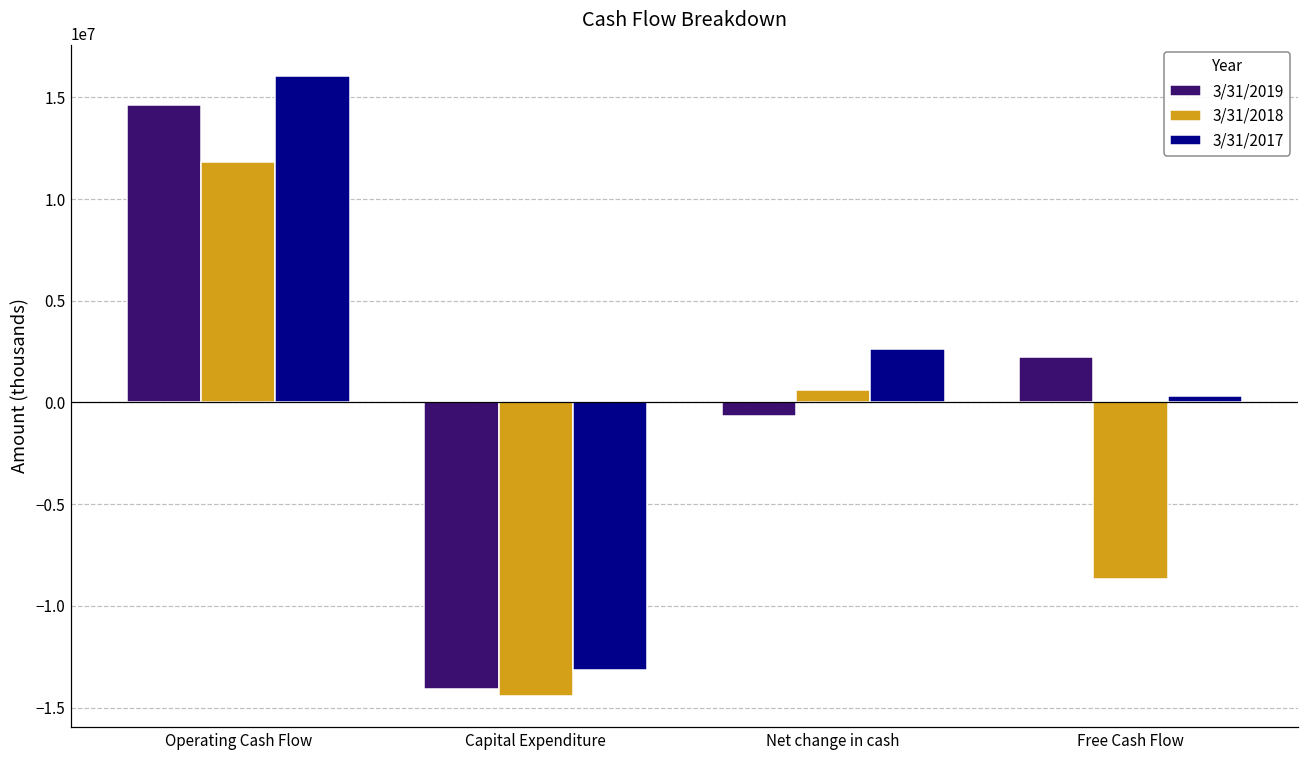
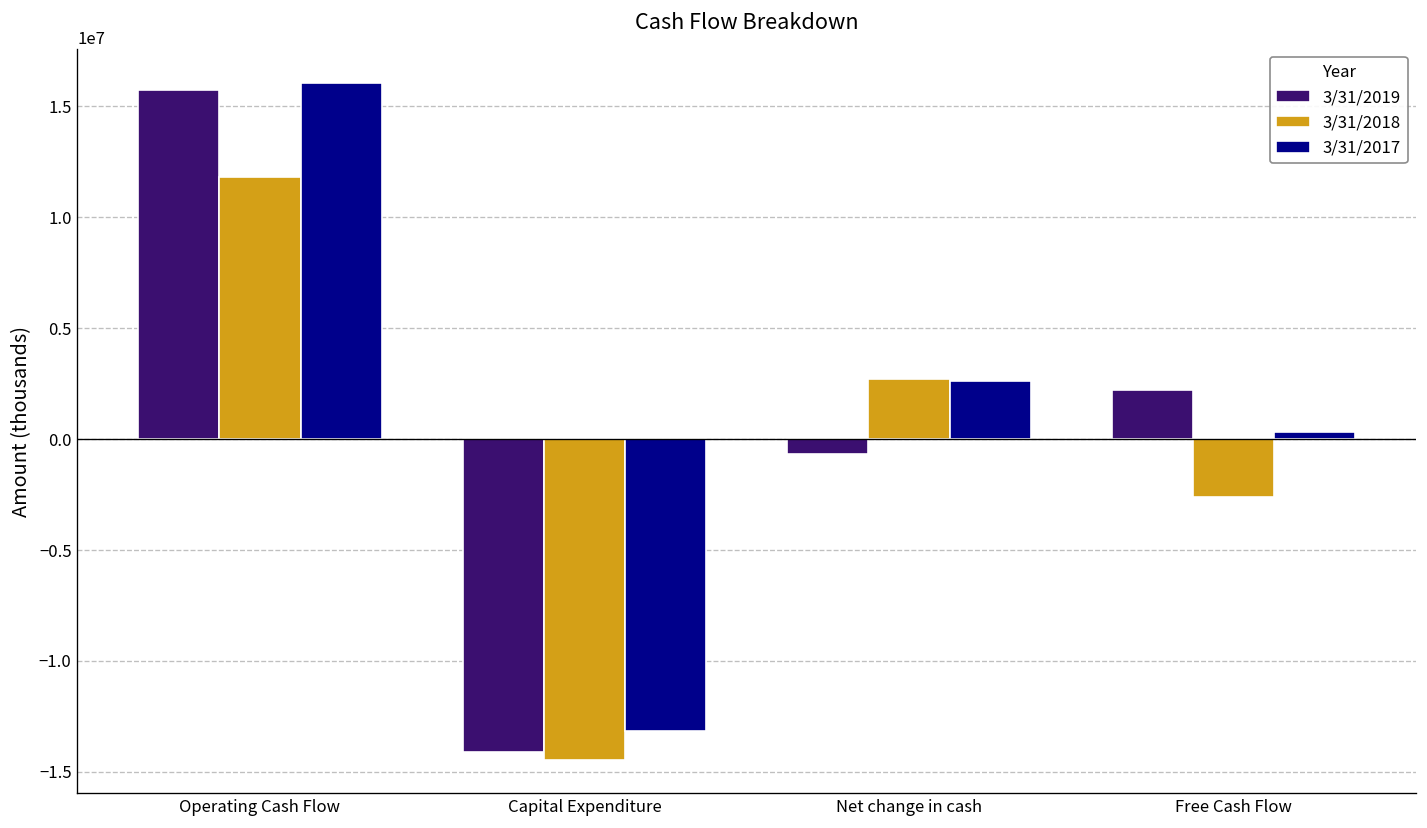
  {
    "3/31/2019": {
-     "Operating Cash Flow": 14600000,
+     "Operating Cash Flow": 15700000,
      "Capital Expenditure": -14100000,
      "Net change in cash": -700000,
      "Free Cash Flow": 2200000
    },
    "3/31/2018": {
      "Operating Cash Flow": 11800000,
      "Capital Expenditure": -14400000,
-     "Net change in cash": 600000,
-     "Free Cash Flow": -8700000
+     "Net change in cash": 2700000,
+     "Free Cash Flow": -2600000
    },
    "3/31/2017": {
      "Operating Cash Flow": 16100000,
      "Capital Expenditure": -13100000,
      "Net change in cash": 2600000,
      "Free Cash Flow": 300000
    }
  }
